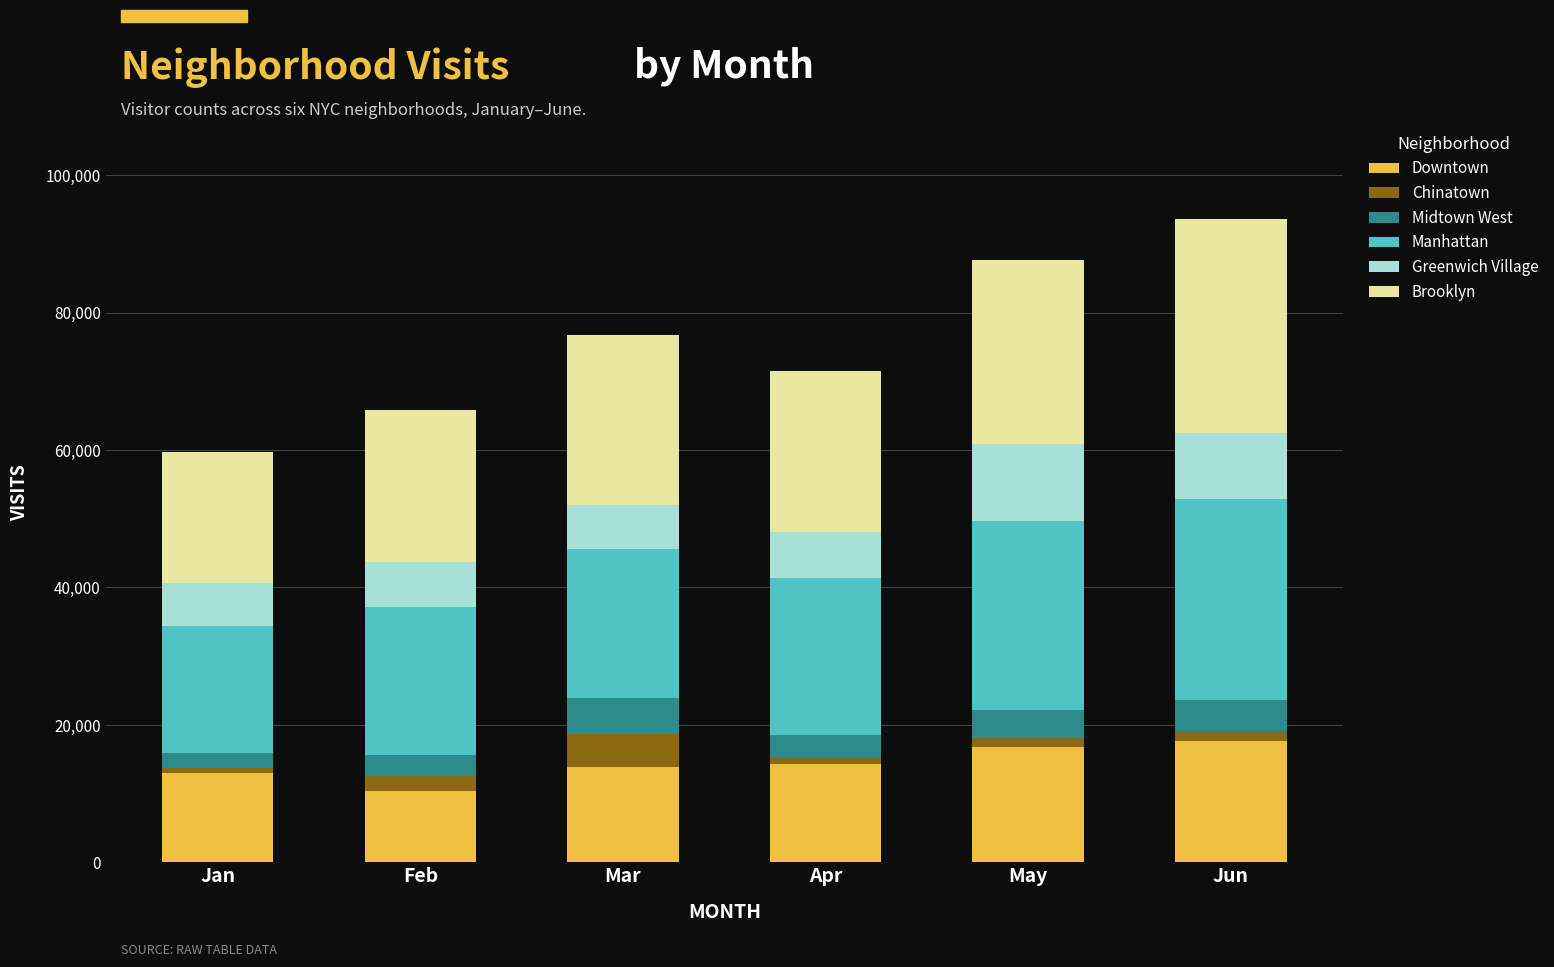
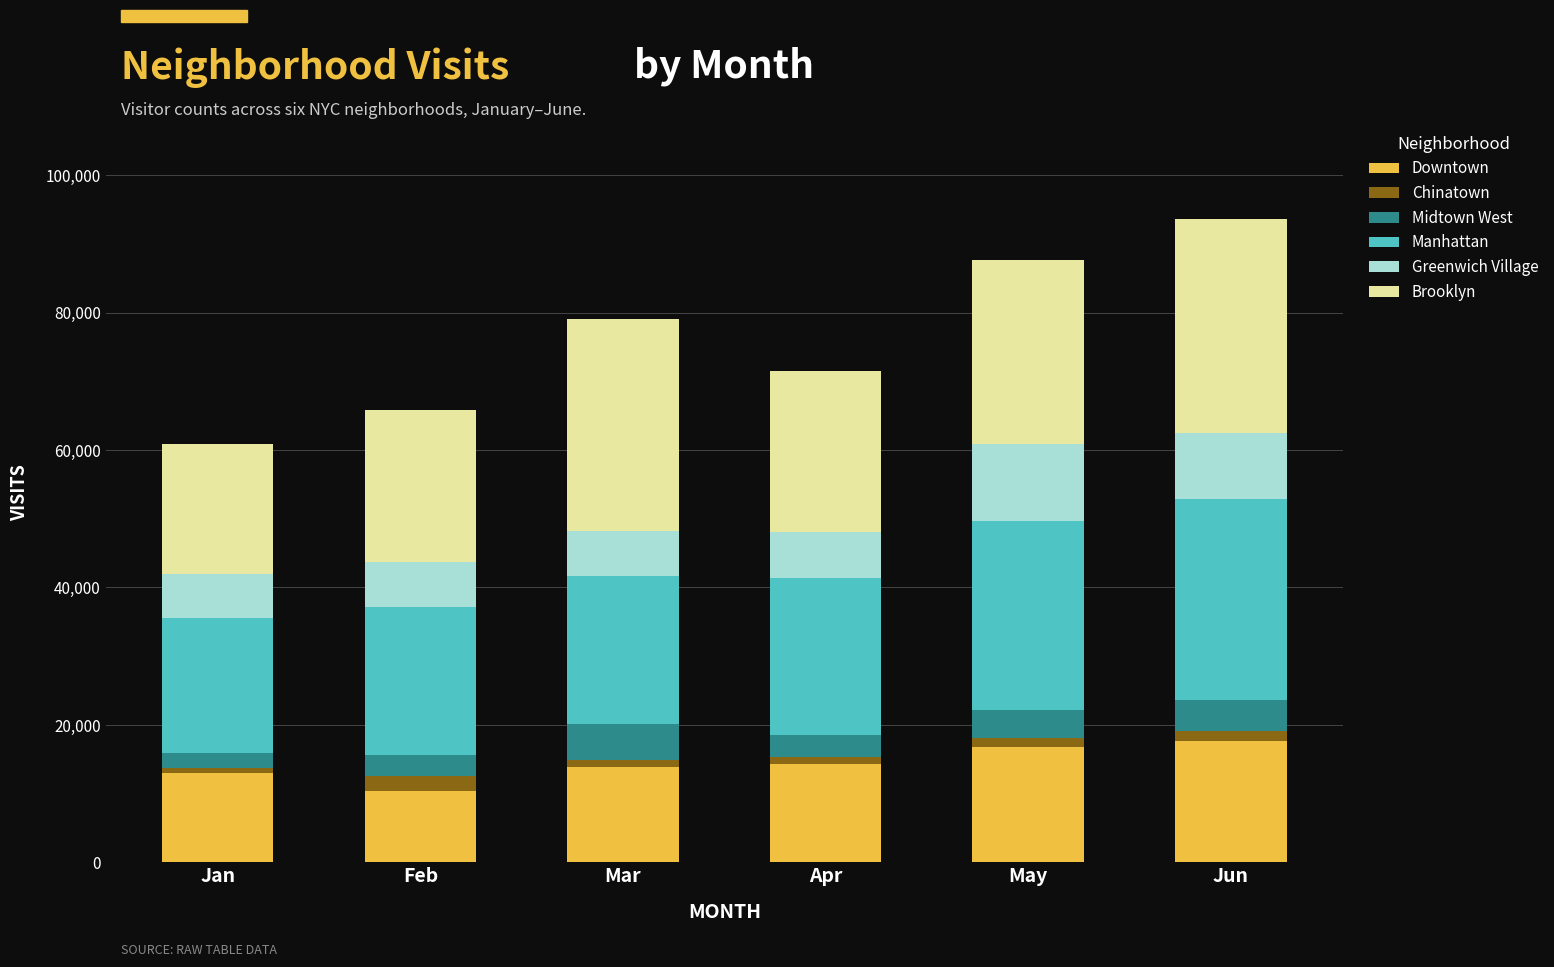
  {
    "Downtown": {
      "Jan": "13,000",
      "Feb": "10,000",
      "Mar": "14,000",
      "Apr": "14,000",
      "May": "17,000",
      "Jun": "18,000"
    },
    "Chinatown": {
      "Jan": "1,000",
      "Feb": "2,000",
-     "Mar": "5,000",
+     "Mar": "1,000",
      "Apr": "1,000",
      "May": "1,000",
      "Jun": "1,000"
    },
    "Midtown West": {
      "Jan": "2,000",
      "Feb": "3,000",
      "Mar": "5,000",
      "Apr": "3,000",
      "May": "4,000",
      "Jun": "4,000"
    },
    "Manhattan": {
-     "Jan": "18,000",
+     "Jan": "20,000",
      "Feb": "22,000",
      "Mar": "22,000",
      "Apr": "23,000",
      "May": "27,000",
      "Jun": "29,000"
    },
    "Greenwich Village": {
      "Jan": "6,000",
      "Feb": "6,000",
      "Mar": "6,000",
      "Apr": "7,000",
      "May": "11,000",
      "Jun": "10,000"
    },
    "Brooklyn": {
      "Jan": "19,000",
      "Feb": "22,000",
-     "Mar": "25,000",
+     "Mar": "31,000",
      "Apr": "23,000",
      "May": "27,000",
      "Jun": "31,000"
    }
  }
